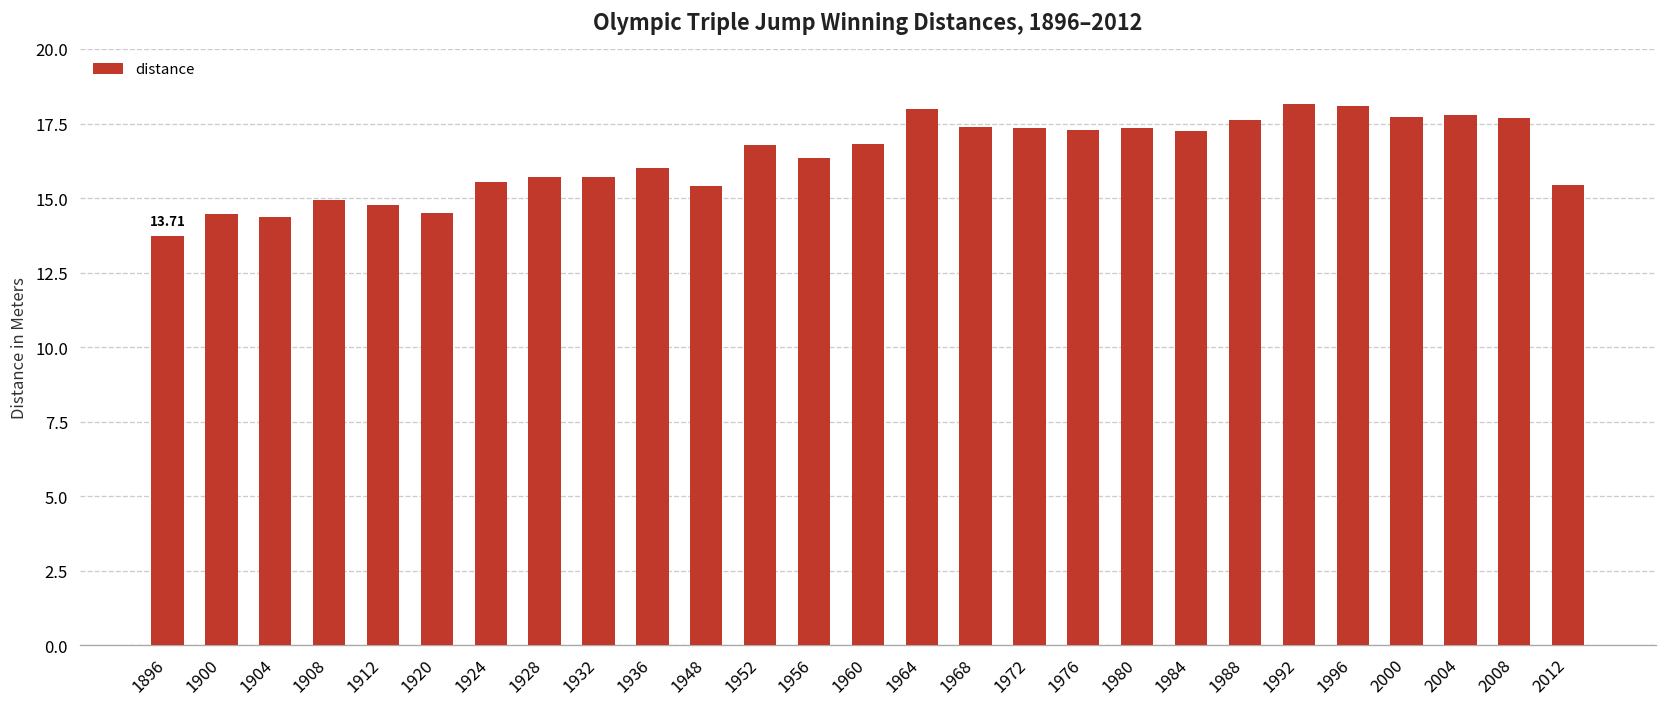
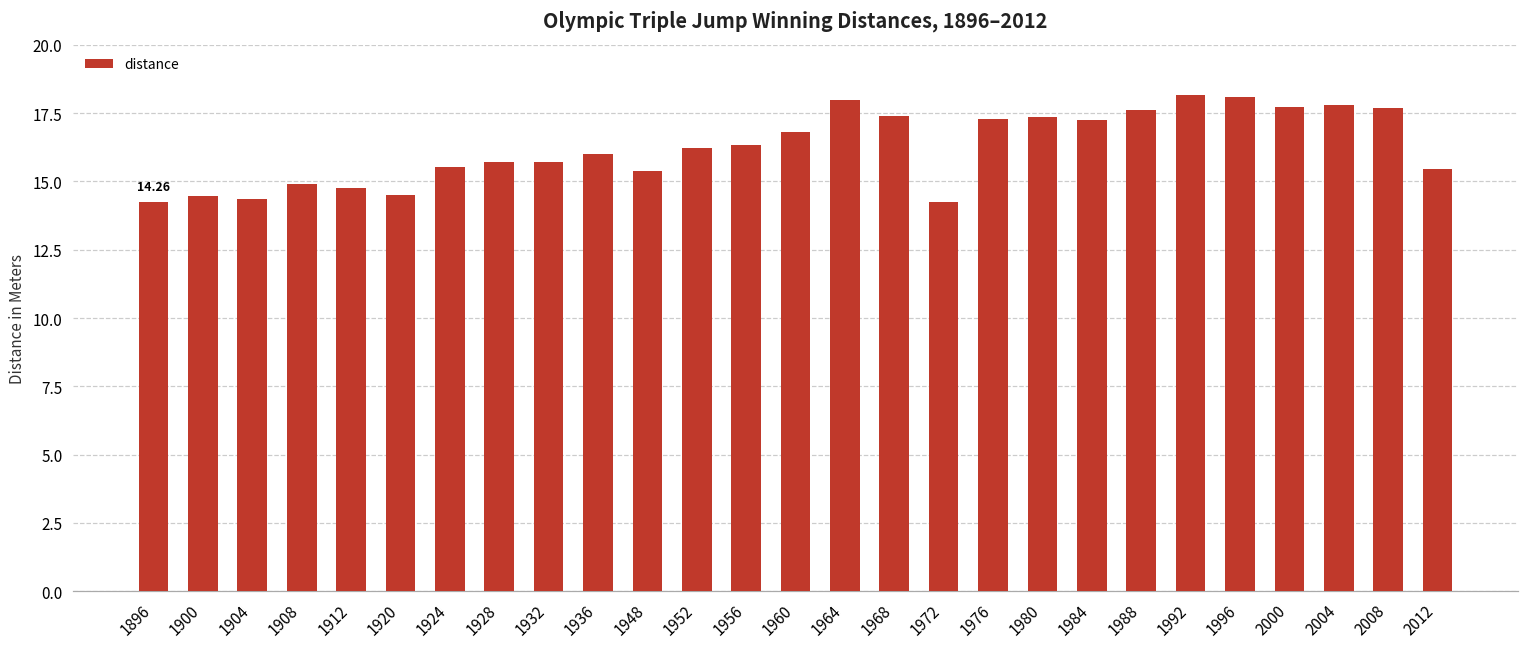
  {
-   "1896": 13.71,
-   "1952": 16.8,
-   "1972": 17.4
+   "1896": 14.26,
+   "1952": 16.2,
+   "1972": 14.2
  }
